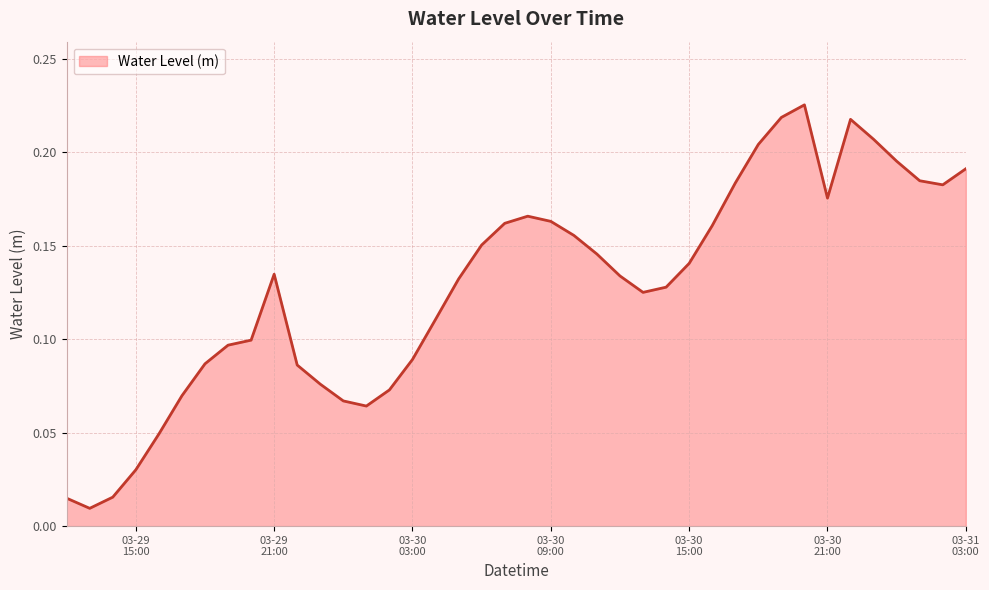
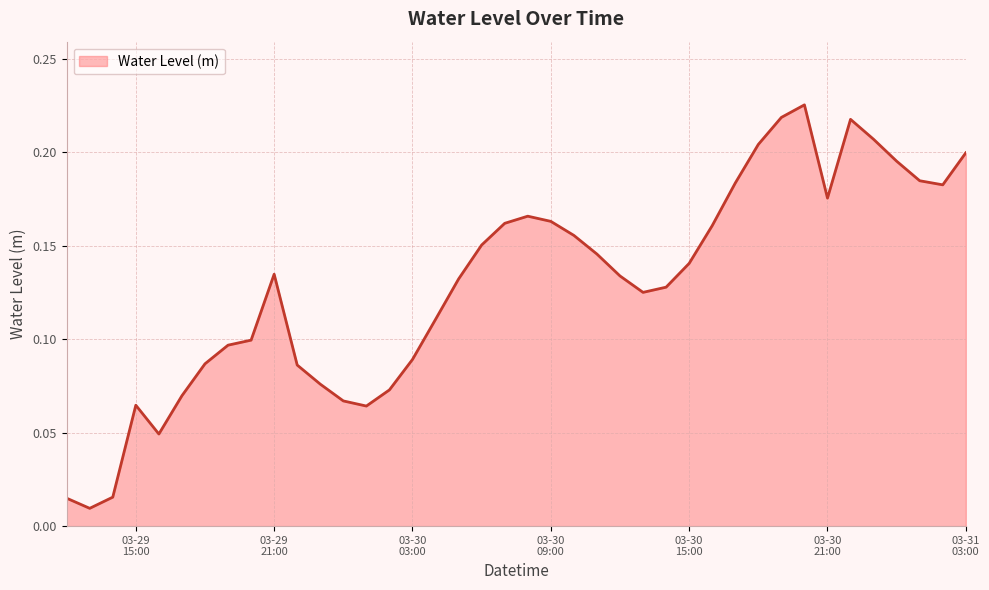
  {
-   "03-29 15:00": 0.030,
+   "03-29 15:00": 0.065,
    "03-29 21:00": 0.135,
    "03-30 03:00": 0.089,
    "03-30 09:00": 0.163,
    "03-30 15:00": 0.141,
    "03-30 21:00": 0.175,
-   "03-31 03:00": 0.191
+   "03-31 03:00": 0.200
  }
